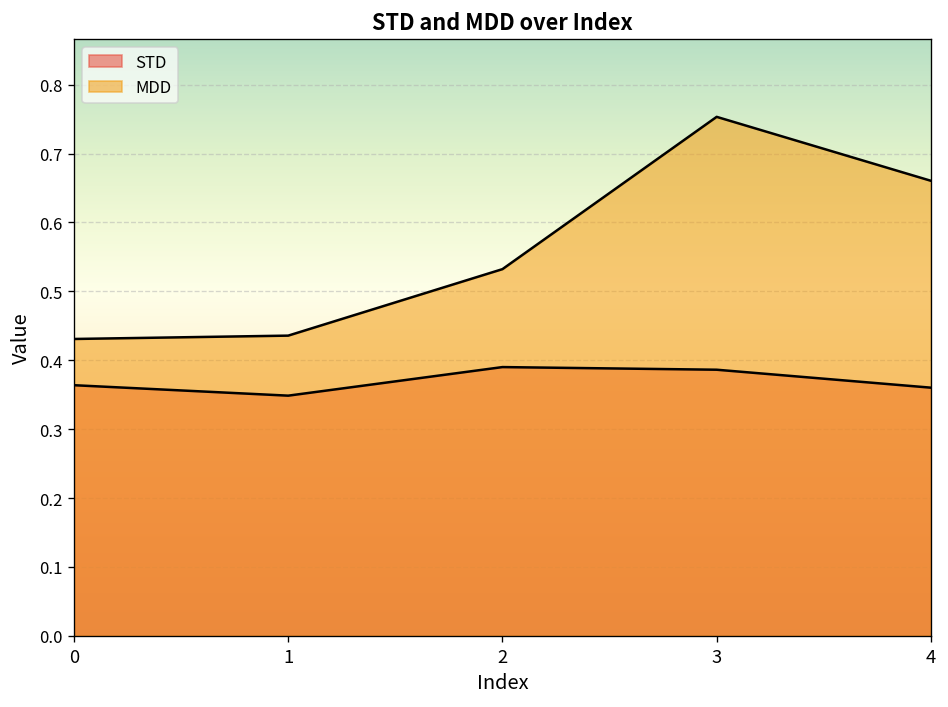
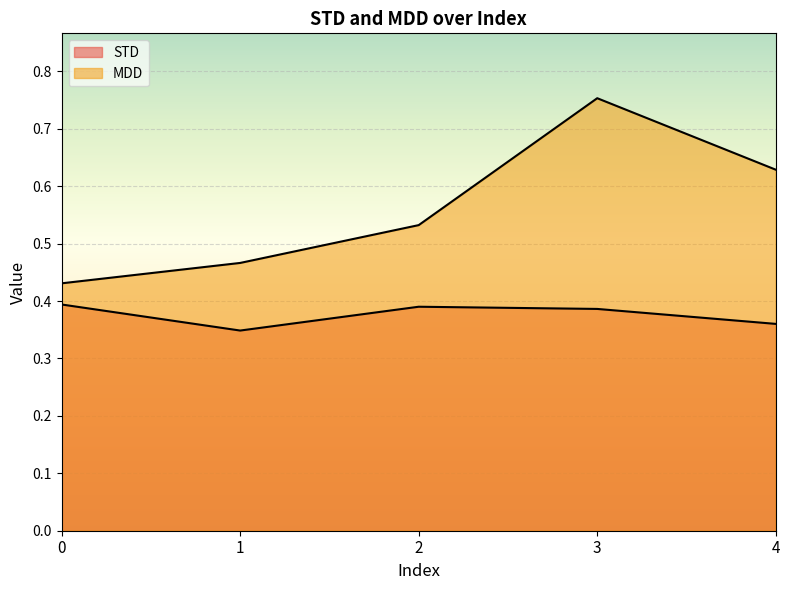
  {
    "STD": {
-     "0": 0.36,
+     "0": 0.39,
      "1": 0.35,
      "2": 0.39,
      "3": 0.39,
      "4": 0.36
    },
    "MDD": {
      "0": 0.43,
-     "1": 0.44,
+     "1": 0.47,
      "2": 0.53,
      "3": 0.75,
-     "4": 0.66
+     "4": 0.63
    }
  }
